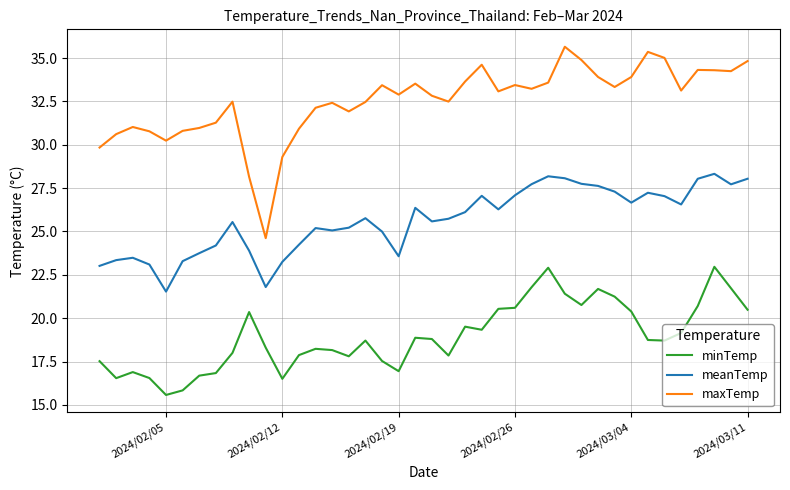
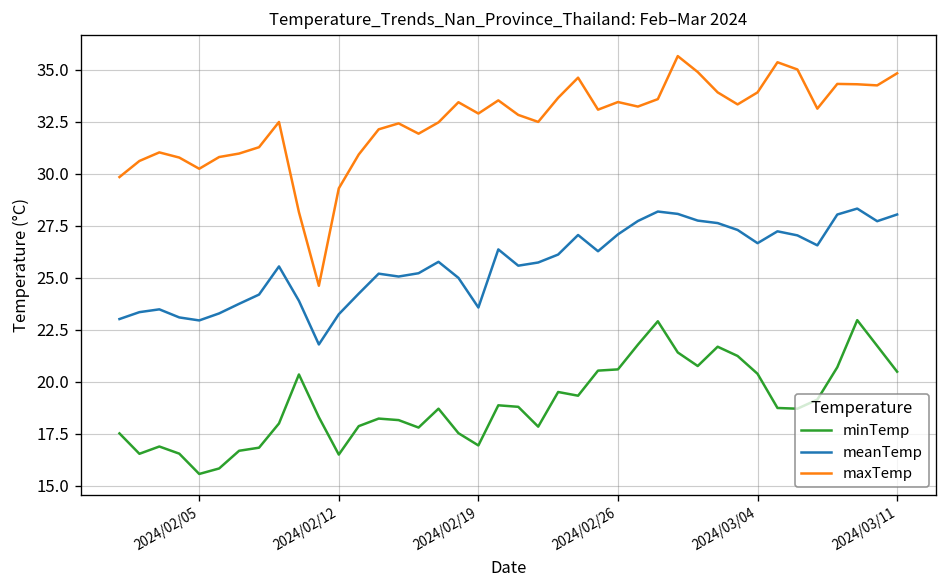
  {
    "minTemp": {
      "2024/02/05": 15.6,
      "2024/02/12": 16.5,
      "2024/02/19": 16.9,
      "2024/02/26": 20.6,
      "2024/03/04": 20.4,
      "2024/03/11": 20.5
    },
    "meanTemp": {
-     "2024/02/05": 21.5,
+     "2024/02/05": 23.0,
      "2024/02/12": 23.2,
      "2024/02/19": 23.6,
      "2024/02/26": 27.1,
      "2024/03/04": 26.7,
      "2024/03/11": 28.0
    },
    "maxTemp": {
      "2024/02/05": 30.2,
      "2024/02/12": 29.3,
      "2024/02/19": 32.9,
      "2024/02/26": 33.4,
      "2024/03/04": 33.9,
      "2024/03/11": 34.8
    }
  }
